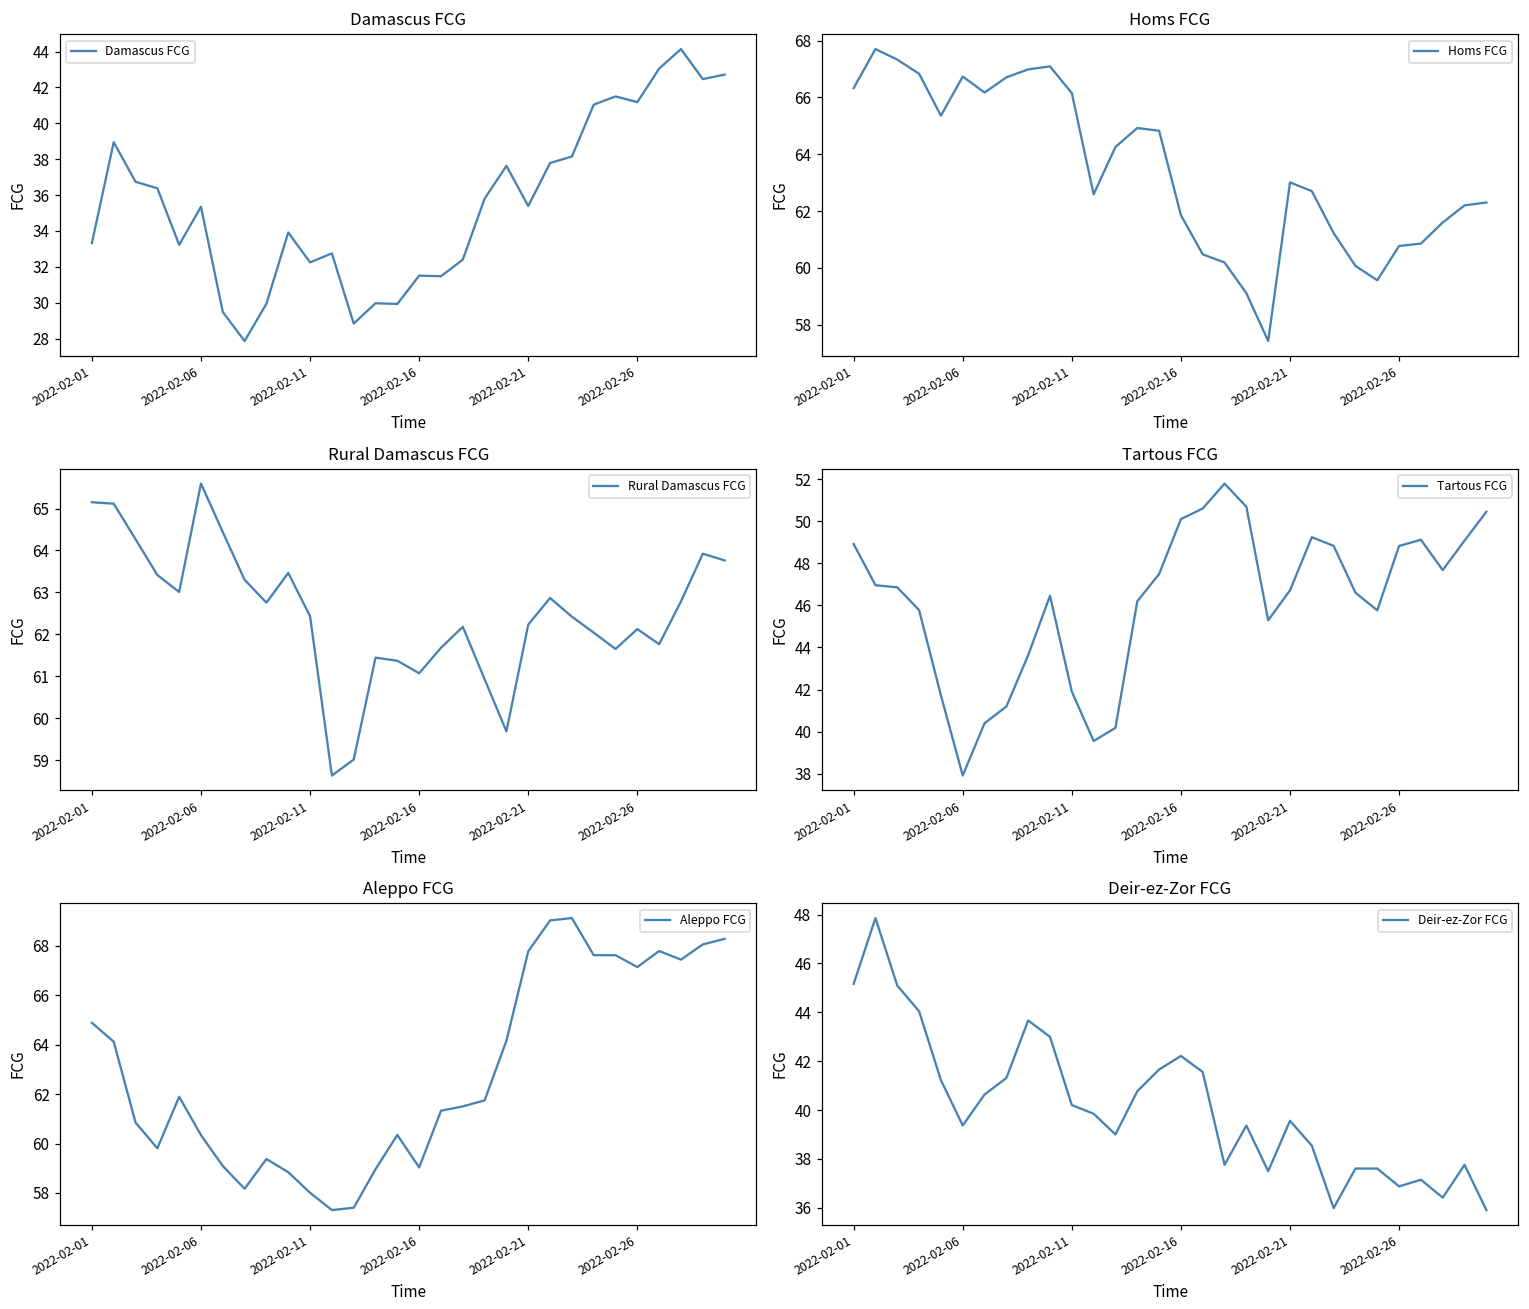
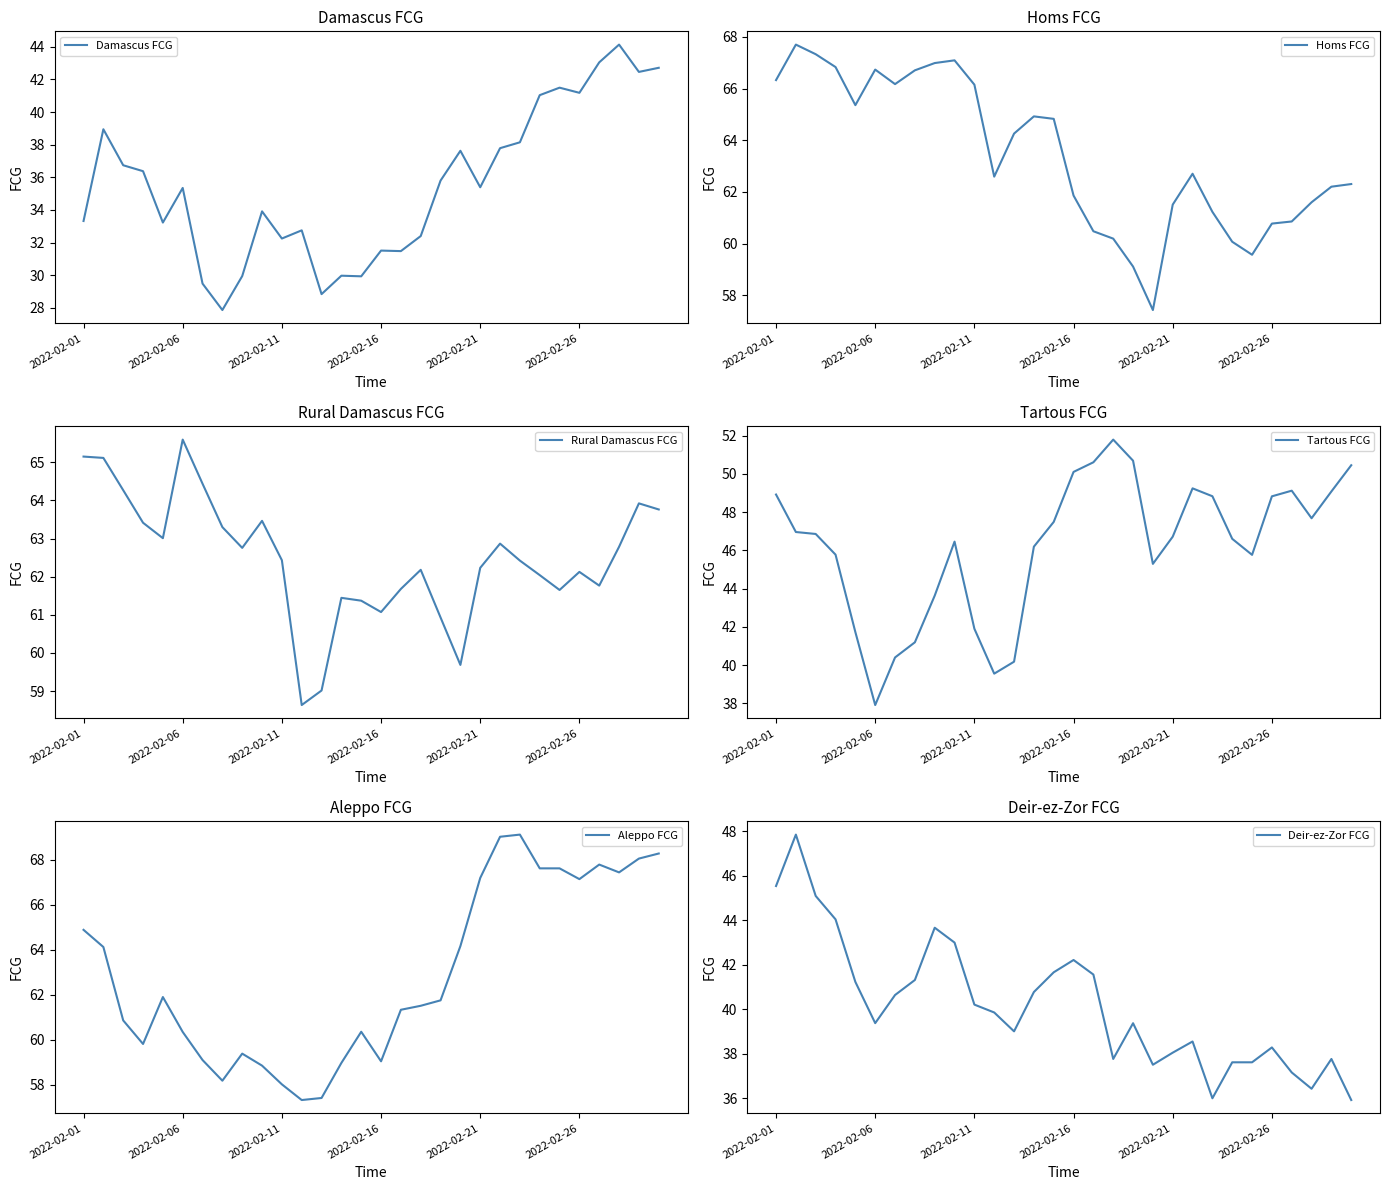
  {
    "Damascus FCG": {
      "2022-02-01": 33.3,
      "2022-02-06": 35.3,
      "2022-02-11": 32.2,
      "2022-02-16": 31.5,
      "2022-02-21": 35.4,
      "2022-02-26": 41.2
    },
    "Homs FCG": {
      "2022-02-01": 66.3,
      "2022-02-06": 66.7,
      "2022-02-11": 66.1,
      "2022-02-16": 61.9,
-     "2022-02-21": 63.0,
+     "2022-02-21": 61.5,
      "2022-02-26": 60.8
    },
    "Rural Damascus FCG": {
      "2022-02-01": 65.2,
      "2022-02-06": 65.6,
      "2022-02-11": 62.4,
      "2022-02-16": 61.1,
      "2022-02-21": 62.2,
      "2022-02-26": 62.1
    },
    "Tartous FCG": {
      "2022-02-01": 48.9,
      "2022-02-06": 37.9,
      "2022-02-11": 41.9,
      "2022-02-16": 50.1,
      "2022-02-21": 46.7,
      "2022-02-26": 48.8
    },
    "Aleppo FCG": {
      "2022-02-01": 64.9,
      "2022-02-06": 60.3,
      "2022-02-11": 58.0,
      "2022-02-16": 59.0,
-     "2022-02-21": 67.8,
+     "2022-02-21": 67.2,
      "2022-02-26": 67.1
    },
    "Deir-ez-Zor FCG": {
-     "2022-02-01": 45.2,
+     "2022-02-01": 45.5,
      "2022-02-06": 39.4,
      "2022-02-11": 40.2,
      "2022-02-16": 42.2,
-     "2022-02-21": 39.6,
-     "2022-02-26": 36.9
+     "2022-02-21": 38.0,
+     "2022-02-26": 38.3
    }
  }
